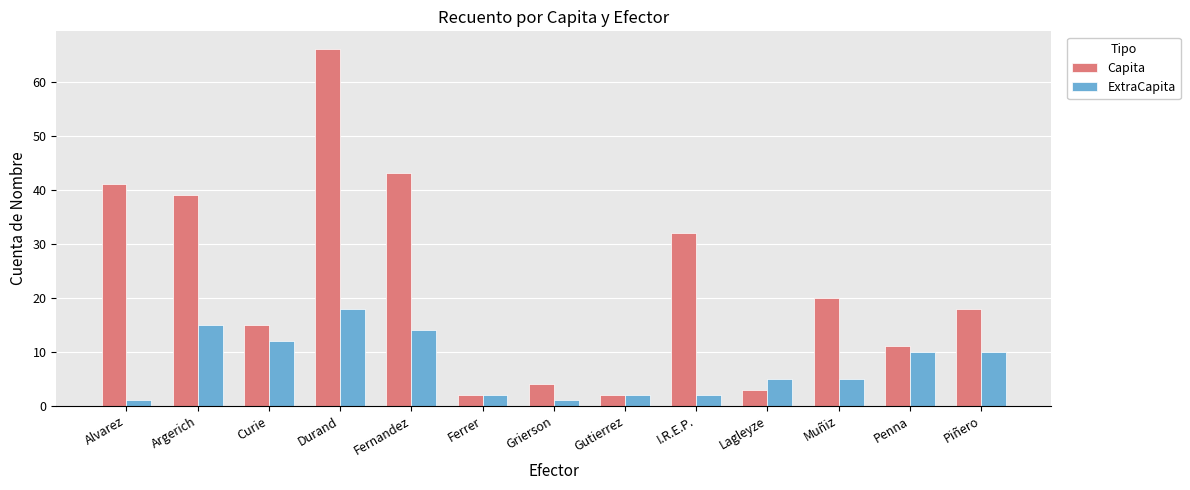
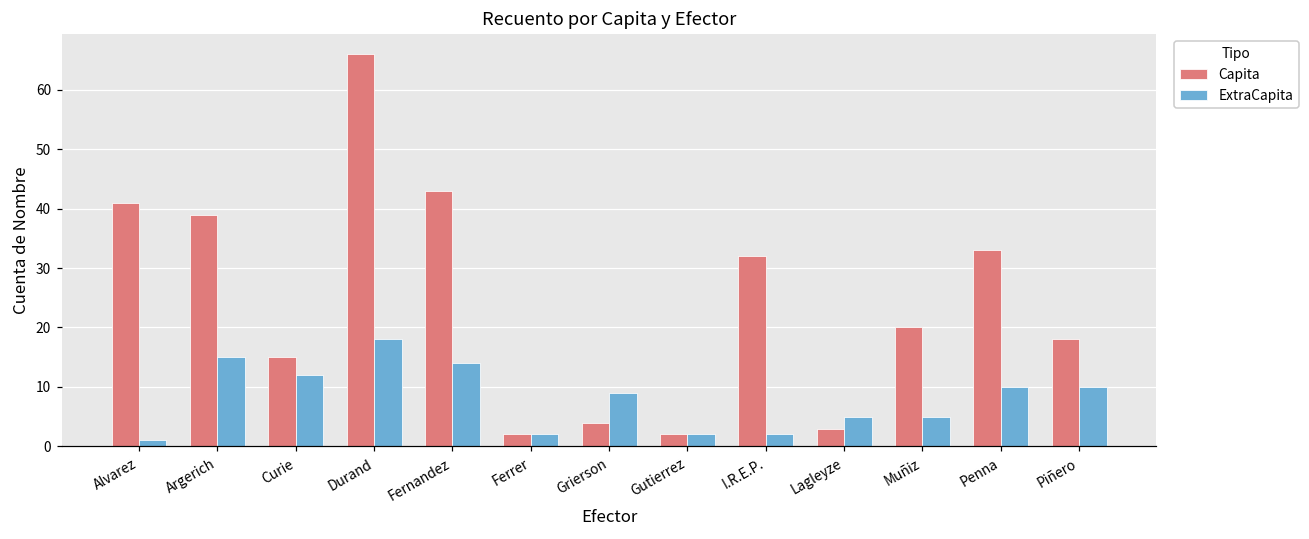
  {
    "Capita": {
      "Alvarez": 41,
      "Argerich": 39,
      "Curie": 15,
      "Durand": 66,
      "Fernandez": 43,
      "Ferrer": 2,
      "Grierson": 4,
      "Gutierrez": 2,
      "I.R.E.P.": 32,
      "Lagleyze": 3,
      "Muñiz": 20,
-     "Penna": 11,
+     "Penna": 33,
      "Piñero": 18
    },
    "ExtraCapita": {
      "Alvarez": 1,
      "Argerich": 15,
      "Curie": 12,
      "Durand": 18,
      "Fernandez": 14,
      "Ferrer": 2,
-     "Grierson": 1,
+     "Grierson": 9,
      "Gutierrez": 2,
      "I.R.E.P.": 2,
      "Lagleyze": 5,
      "Muñiz": 5,
      "Penna": 10,
      "Piñero": 10
    }
  }
